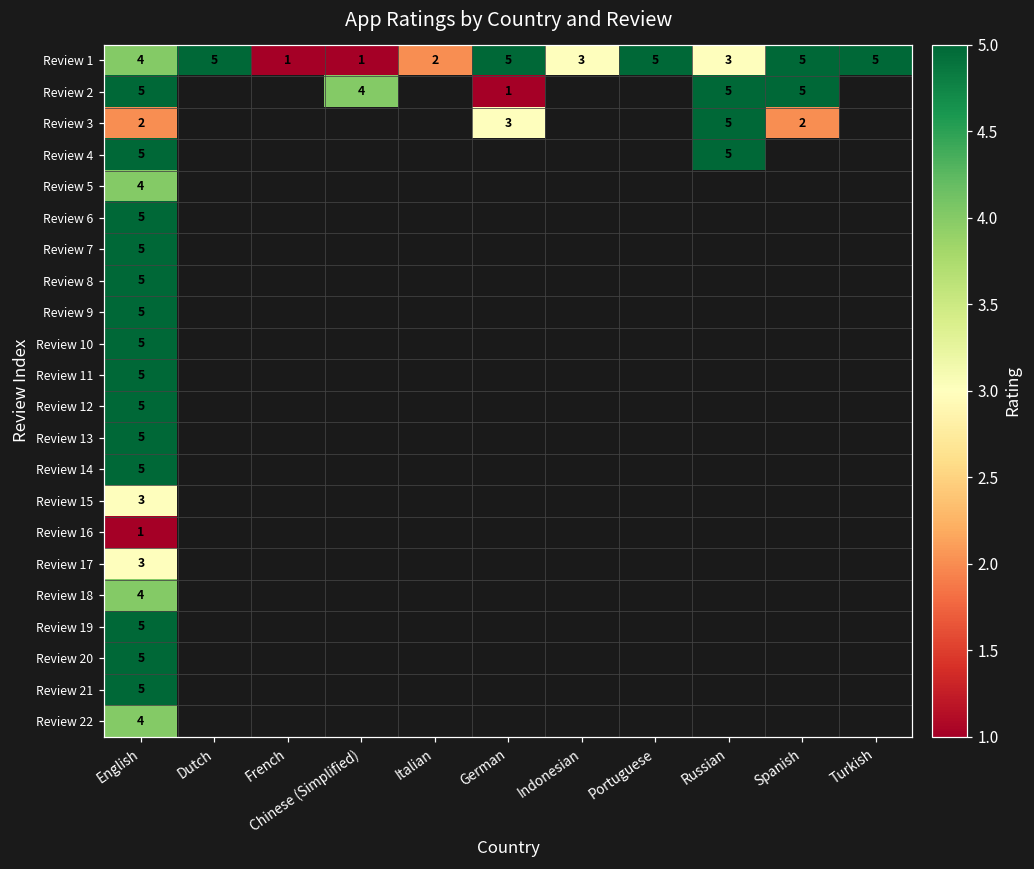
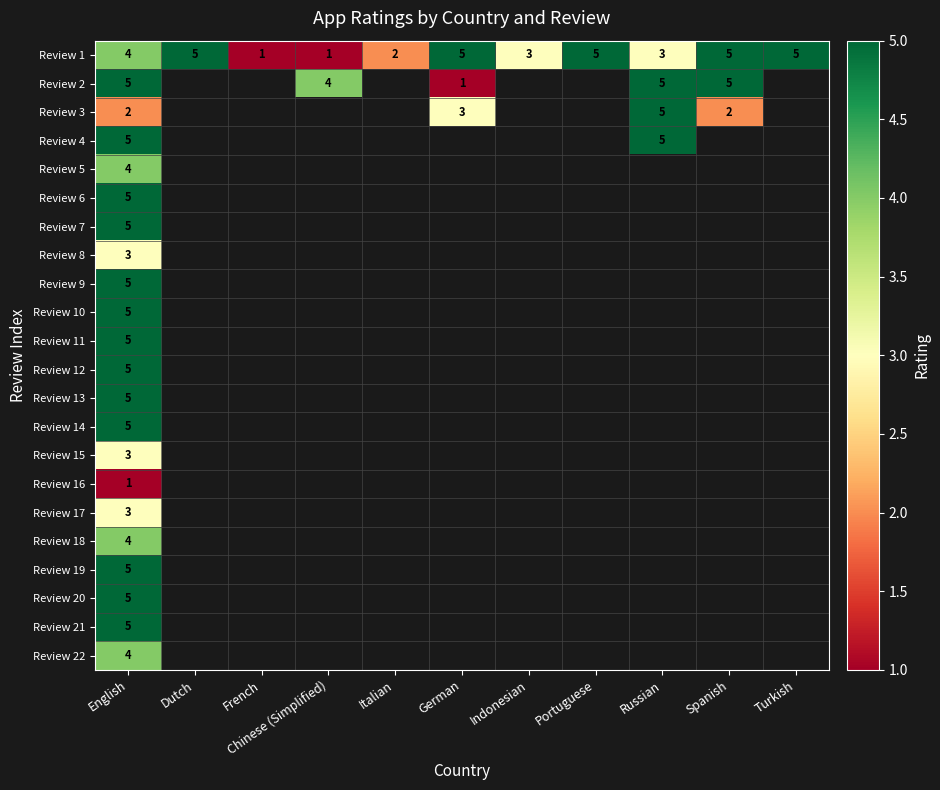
  {
    "Review 1": {
      "English": 4,
      "Dutch": 5,
      "French": 1,
      "Chinese (Simplified)": 1,
      "Italian": 2,
      "German": 5,
      "Indonesian": 3,
      "Portuguese": 5,
      "Russian": 3,
      "Spanish": 5,
      "Turkish": 5
    },
    "Review 2": {
      "English": 5,
      "Chinese (Simplified)": 4,
      "German": 1,
      "Russian": 5,
      "Spanish": 5
    },
    "Review 3": {
      "English": 2,
      "German": 3,
      "Russian": 5,
      "Spanish": 2
    },
    "Review 4": {
      "English": 5,
      "Russian": 5
    },
    "Review 5": {
      "English": 4
    },
    "Review 6": {
      "English": 5
    },
    "Review 7": {
      "English": 5
    },
    "Review 8": {
-     "English": 5
+     "English": 3
    },
    "Review 9": {
      "English": 5
    },
    "Review 10": {
      "English": 5
    },
    "Review 11": {
      "English": 5
    },
    "Review 12": {
      "English": 5
    },
    "Review 13": {
      "English": 5
    },
    "Review 14": {
      "English": 5
    },
    "Review 15": {
      "English": 3
    },
    "Review 16": {
      "English": 1
    },
    "Review 17": {
      "English": 3
    },
    "Review 18": {
      "English": 4
    },
    "Review 19": {
      "English": 5
    },
    "Review 20": {
      "English": 5
    },
    "Review 21": {
      "English": 5
    },
    "Review 22": {
      "English": 4
    }
  }
